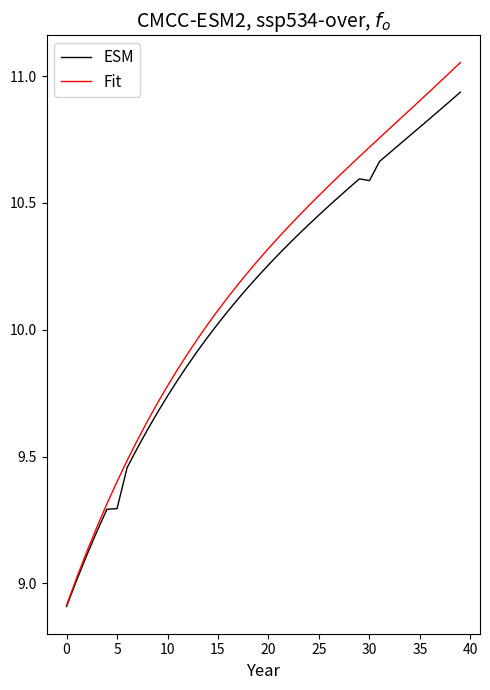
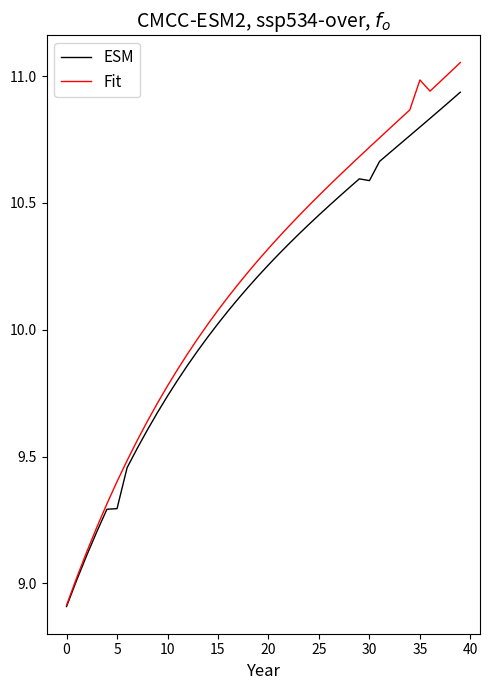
  {
    "ESM": {
      "5": 9.29,
      "10": 9.74,
      "15": 10.02,
      "20": 10.26,
      "25": 10.45,
      "30": 10.59,
      "35": 10.80
    },
    "Fit": {
      "5": 9.40,
      "10": 9.78,
      "15": 10.08,
      "20": 10.32,
      "25": 10.53,
      "30": 10.72,
-     "35": 10.90
+     "35": 10.98
    }
  }
